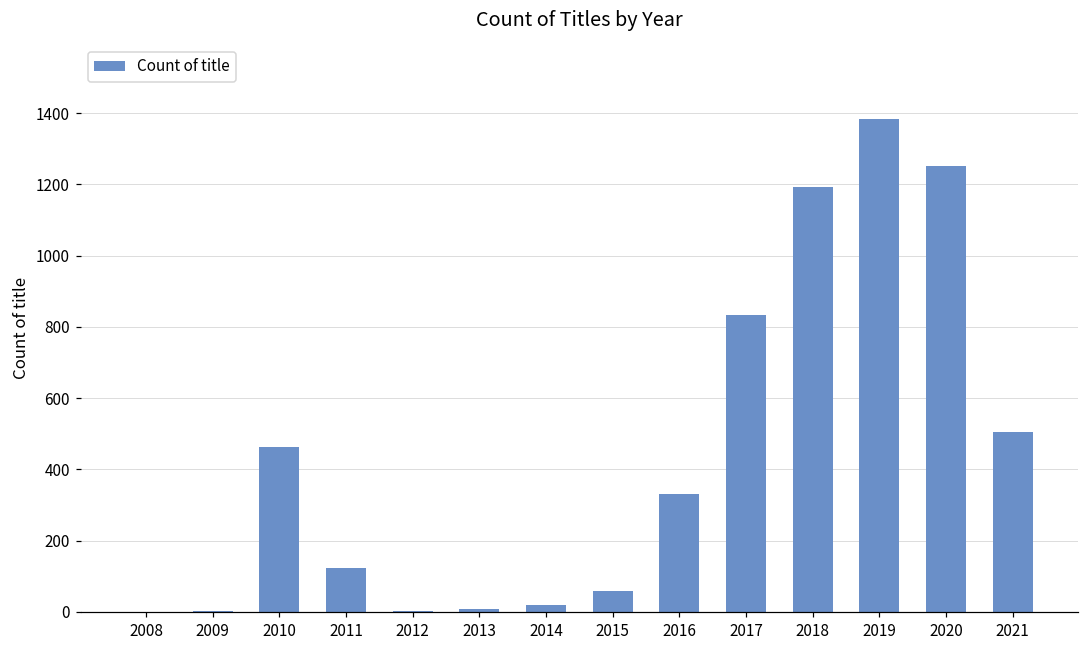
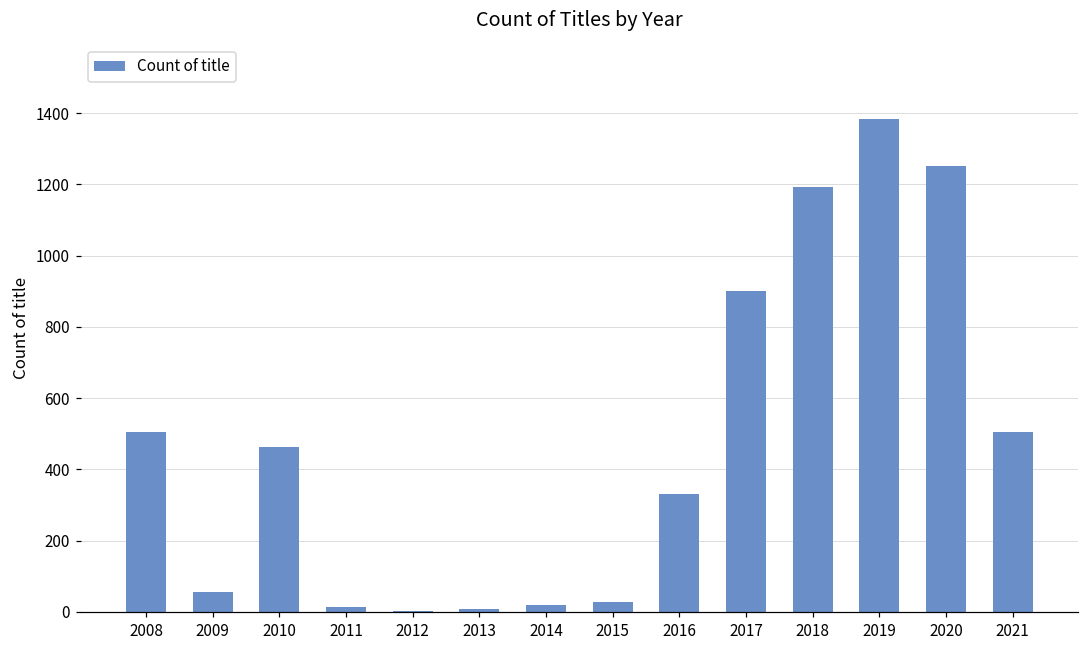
  {
-   "2008": 0,
-   "2009": 0,
+   "2008": 510,
+   "2009": 60,
    "2010": 460,
-   "2011": 120,
+   "2011": 10,
    "2014": 20,
-   "2015": 60,
+   "2015": 30,
    "2016": 330,
-   "2017": 830,
+   "2017": 900,
    "2018": 1190,
    "2019": 1380,
    "2020": 1250,
    "2021": 500
  }
